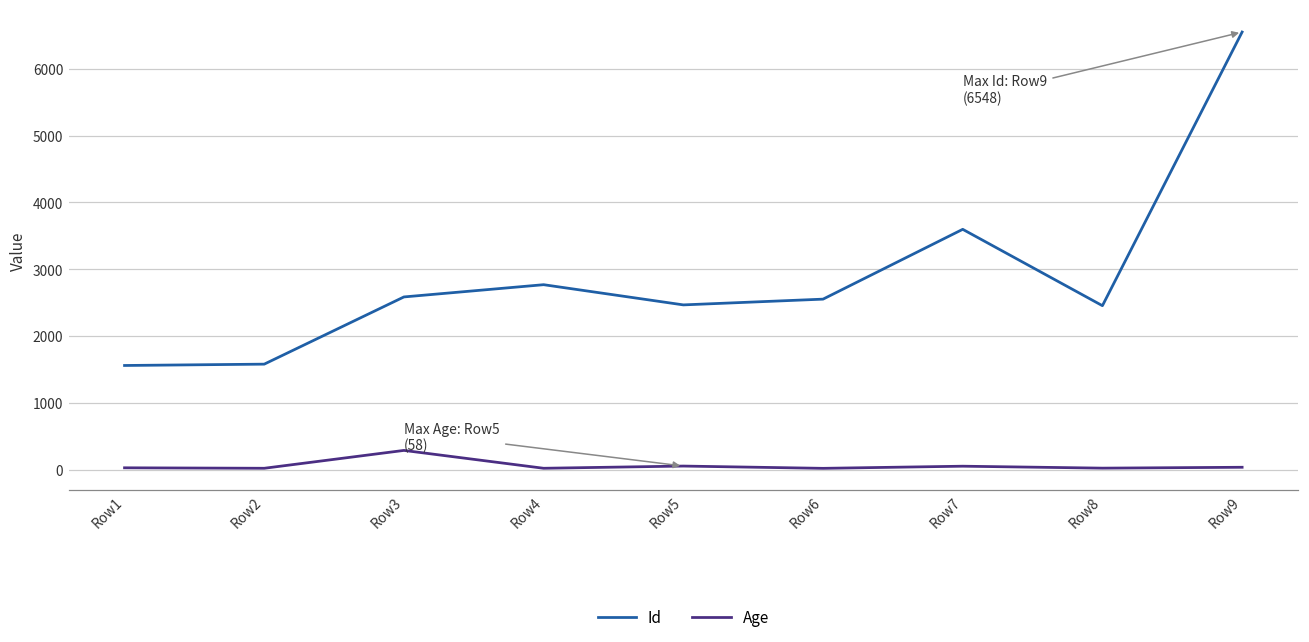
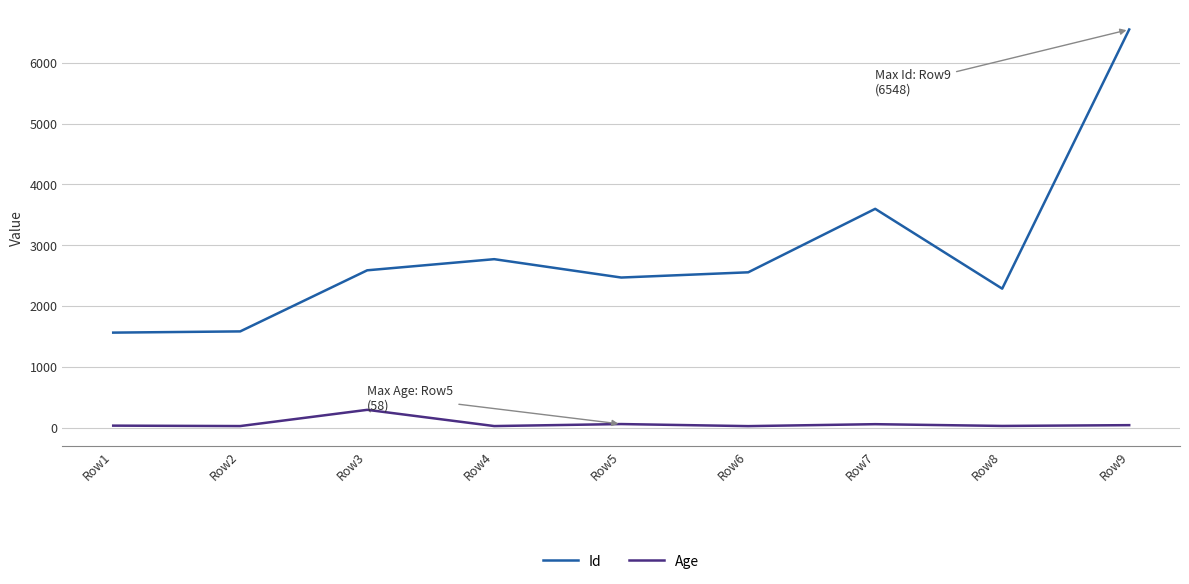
  {
    "Id": {
      "Row1": 1600,
      "Row2": 1600,
      "Row3": 2600,
      "Row4": 2800,
      "Row5": 2500,
      "Row6": 2600,
      "Row7": 3600,
-     "Row8": 2500
+     "Row8": 2300
    },
    "Age": {
      "Row1": 0,
      "Row2": 0,
      "Row4": 0,
      "Row5": 100,
      "Row6": 0,
      "Row7": 100,
      "Row8": 0,
      "Row9": 0
    }
  }
